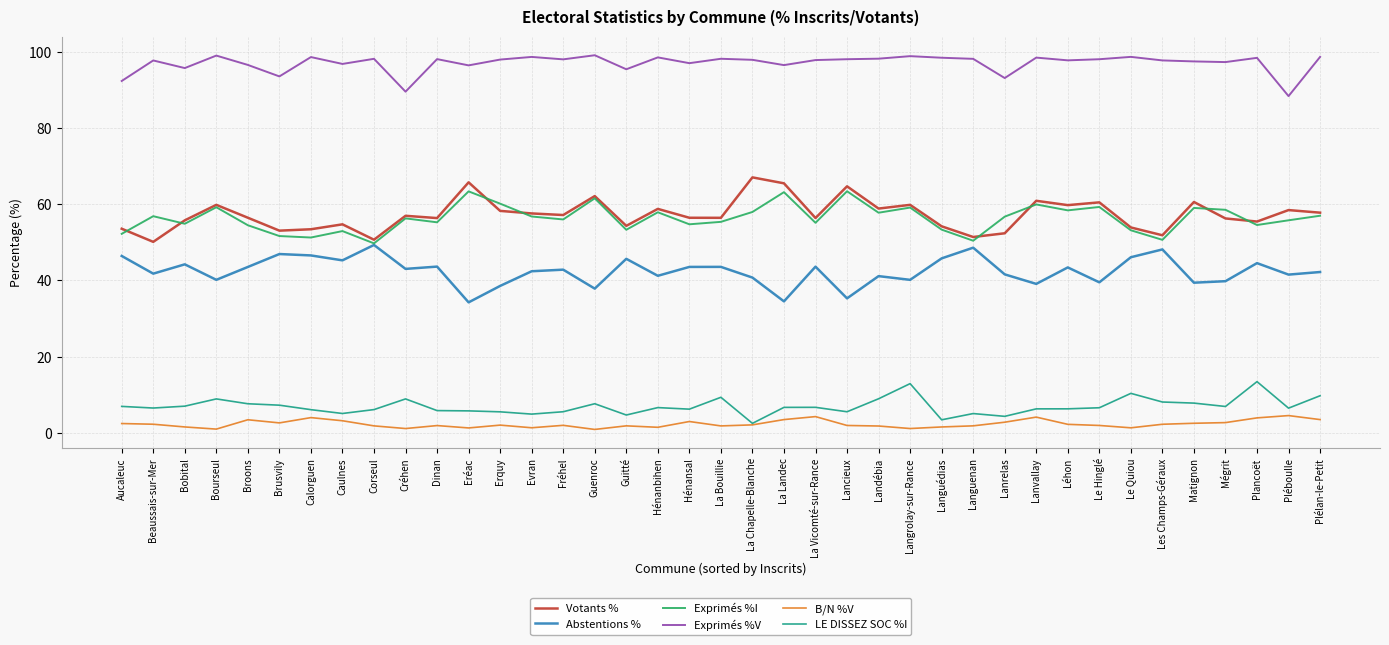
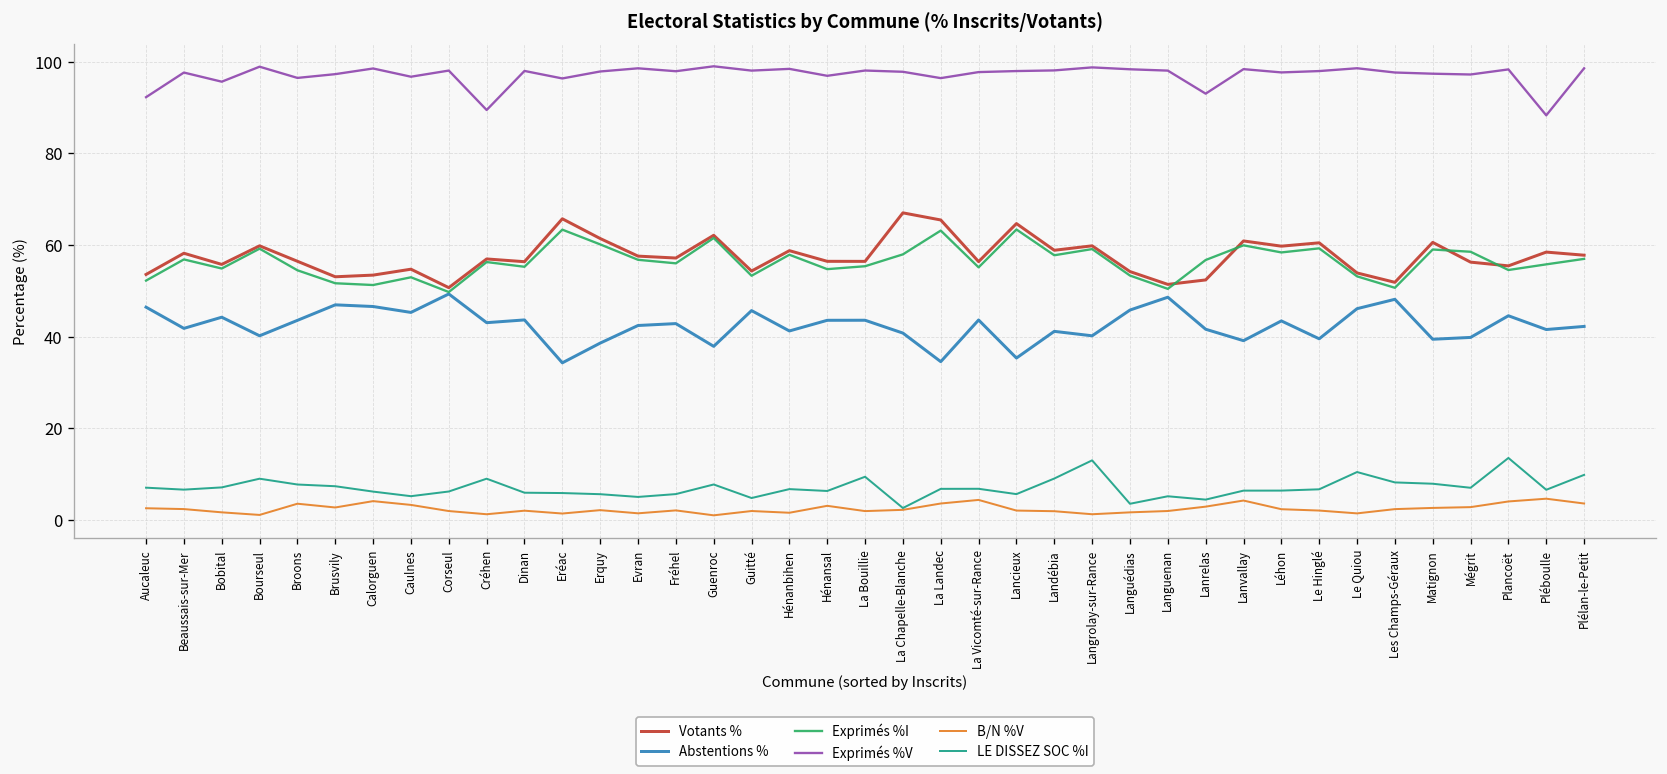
  {
    "Votants %": {
      "Aucaleuc": 54,
-     "Beaussais-sur-Mer": 50,
+     "Beaussais-sur-Mer": 58,
      "Bobital": 56,
      "Broons": 56,
      "Brusvily": 53,
      "Calorguen": 53,
      "Caulnes": 55,
      "Corseul": 51,
      "Créhen": 57,
      "Dinan": 56,
      "Eréac": 66,
-     "Erquy": 58,
+     "Erquy": 61,
      "Evran": 58,
      "Fréhel": 57,
      "Guitté": 54,
      "Hénanbihen": 59,
      "Hénansal": 56,
      "La Bouillie": 56,
      "La Chapelle-Blanche": 67,
      "La Landec": 65,
      "La Vicomté-sur-Rance": 56,
      "Lancieux": 65,
      "Landébia": 59,
      "Langrolay-sur-Rance": 60,
      "Languédias": 54,
      "Languenan": 51,
      "Lanrelas": 52,
      "Lanvallay": 61,
      "Léhon": 60,
      "Le Hinglé": 60,
      "Le Quiou": 54,
      "Les Champs-Géraux": 52,
      "Matignon": 61,
      "Mégrit": 56,
      "Plancoët": 55,
      "Pléboulle": 58,
      "Plélan-le-Petit": 58
    },
    "Abstentions %": {
      "Aucaleuc": 46,
      "Beaussais-sur-Mer": 42,
      "Bobital": 44,
      "Bourseul": 40,
      "Broons": 44,
      "Brusvily": 47,
      "Calorguen": 47,
      "Caulnes": 45,
      "Créhen": 43,
      "Dinan": 44,
      "Eréac": 34,
      "Erquy": 39,
      "Evran": 42,
      "Fréhel": 43,
      "Guenroc": 38,
      "Guitté": 46,
      "Hénanbihen": 41,
      "Hénansal": 44,
      "La Bouillie": 44,
      "La Chapelle-Blanche": 41,
      "La Landec": 35,
      "La Vicomté-sur-Rance": 44,
      "Lancieux": 35,
      "Landébia": 41,
      "Langrolay-sur-Rance": 40,
      "Languédias": 46,
      "Languenan": 49,
      "Lanrelas": 42,
      "Lanvallay": 39,
      "Léhon": 43,
      "Le Hinglé": 40,
      "Le Quiou": 46,
      "Les Champs-Géraux": 48,
      "Matignon": 39,
      "Mégrit": 40,
      "Plancoët": 45,
      "Pléboulle": 42,
      "Plélan-le-Petit": 42
    },
    "Exprimés %V": {
      "Aucaleuc": 92,
      "Beaussais-sur-Mer": 98,
      "Bobital": 96,
      "Bourseul": 99,
      "Broons": 97,
-     "Brusvily": 93,
+     "Brusvily": 97,
      "Calorguen": 99,
      "Caulnes": 97,
      "Corseul": 98,
      "Créhen": 89,
      "Dinan": 98,
      "Eréac": 96,
      "Erquy": 98,
      "Evran": 99,
      "Fréhel": 98,
      "Guenroc": 99,
-     "Guitté": 95,
+     "Guitté": 98,
      "Hénanbihen": 98,
      "Hénansal": 97,
      "La Bouillie": 98,
      "La Chapelle-Blanche": 98,
      "La Landec": 96,
      "La Vicomté-sur-Rance": 98,
      "Lancieux": 98,
      "Landébia": 98,
      "Langrolay-sur-Rance": 99,
      "Languédias": 98,
      "Languenan": 98,
      "Lanrelas": 93,
      "Lanvallay": 98,
      "Léhon": 98,
      "Le Hinglé": 98,
      "Le Quiou": 99,
      "Les Champs-Géraux": 98,
      "Matignon": 97,
      "Mégrit": 97,
      "Plancoët": 98,
      "Pléboulle": 88,
      "Plélan-le-Petit": 99
    },
    "B/N %V": {
      "Aucaleuc": 3,
      "Beaussais-sur-Mer": 2,
      "Bobital": 2,
      "Bourseul": 1,
      "Broons": 3,
      "Brusvily": 3,
      "Calorguen": 4,
      "Caulnes": 3,
      "Corseul": 2,
      "Créhen": 1,
      "Dinan": 2,
      "Eréac": 1,
      "Erquy": 2,
      "Evran": 1,
      "Fréhel": 2,
      "Guenroc": 1,
      "Guitté": 2,
      "Hénanbihen": 2,
      "Hénansal": 3,
      "La Bouillie": 2,
      "La Landec": 4,
      "La Vicomté-sur-Rance": 4,
      "Lancieux": 2,
      "Landébia": 2,
      "Langrolay-sur-Rance": 1,
      "Languédias": 2,
      "Languenan": 2,
      "Lanrelas": 3,
      "Lanvallay": 4,
      "Léhon": 2,
      "Le Hinglé": 2,
      "Le Quiou": 1,
      "Les Champs-Géraux": 2,
      "Matignon": 3,
      "Mégrit": 3,
      "Plancoët": 4,
      "Pléboulle": 5,
      "Plélan-le-Petit": 4
    }
  }
